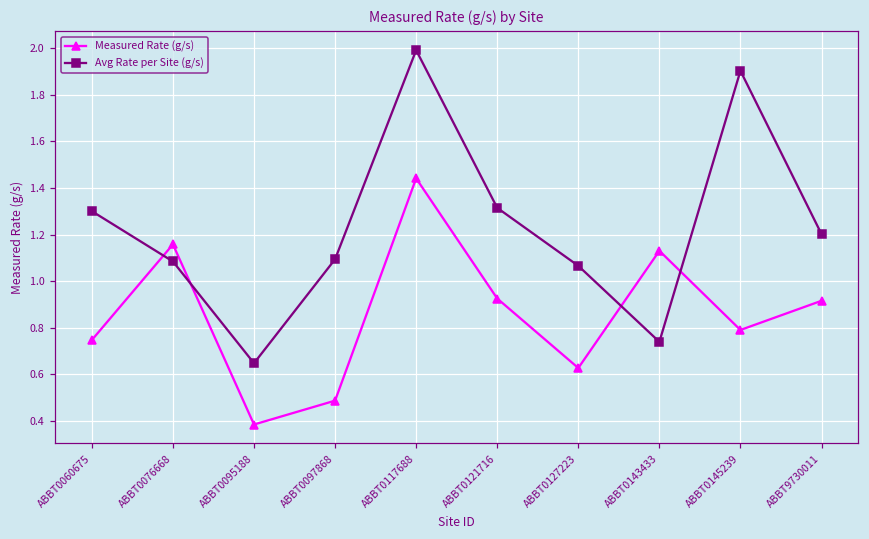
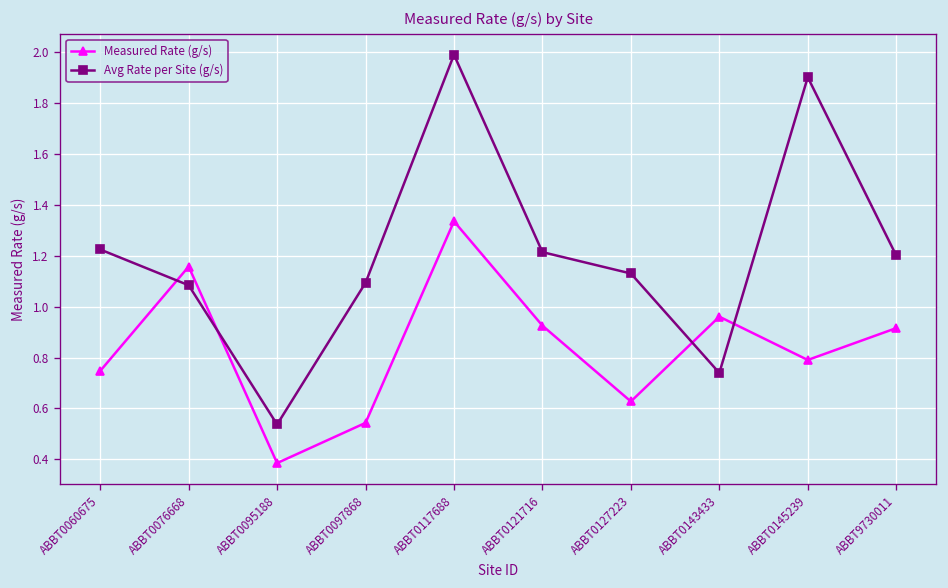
  {
    "Measured Rate (g/s)": {
      "ABBT0060675": 0.75,
      "ABBT0076668": 1.16,
      "ABBT0095188": 0.38,
-     "ABBT0097868": 0.49,
-     "ABBT0117688": 1.44,
+     "ABBT0097868": 0.54,
+     "ABBT0117688": 1.34,
      "ABBT0121716": 0.93,
      "ABBT0127223": 0.63,
-     "ABBT0143433": 1.13,
+     "ABBT0143433": 0.96,
      "ABBT0145239": 0.79,
      "ABBT9730011": 0.92
    },
    "Avg Rate per Site (g/s)": {
-     "ABBT0060675": 1.30,
+     "ABBT0060675": 1.23,
      "ABBT0076668": 1.08,
-     "ABBT0095188": 0.65,
+     "ABBT0095188": 0.54,
      "ABBT0097868": 1.09,
      "ABBT0117688": 1.99,
-     "ABBT0121716": 1.31,
-     "ABBT0127223": 1.07,
+     "ABBT0121716": 1.21,
+     "ABBT0127223": 1.13,
      "ABBT0143433": 0.74,
      "ABBT0145239": 1.90,
      "ABBT9730011": 1.20
    }
  }
